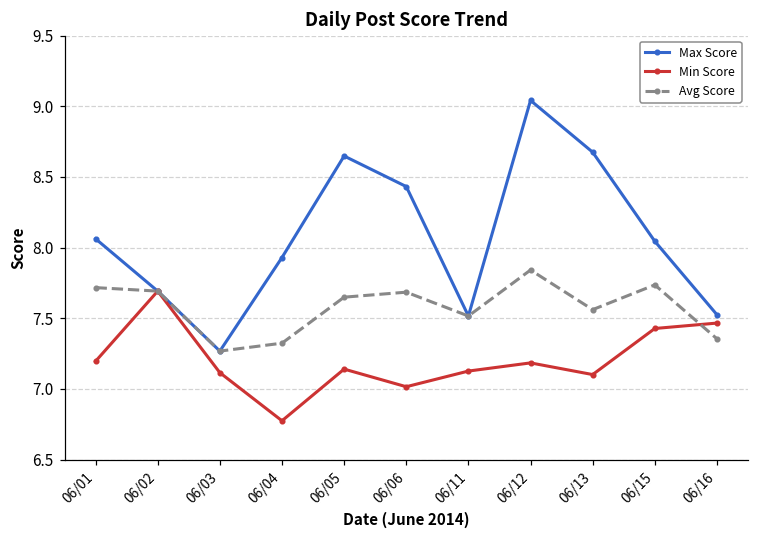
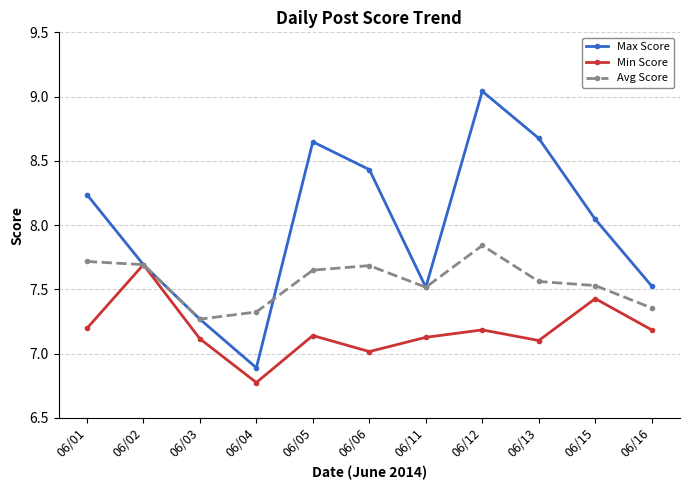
  {
    "Max Score": {
-     "06/01": 8.06,
-     "06/04": 7.93,
+     "06/01": 8.24,
+     "06/04": 6.89,
      "06/05": 8.65,
      "06/06": 8.43,
      "06/12": 9.04,
      "06/13": 8.68,
      "06/15": 8.04,
      "06/16": 7.53
    },
    "Min Score": {
      "06/01": 7.20,
      "06/03": 7.12,
      "06/04": 6.77,
      "06/05": 7.14,
      "06/06": 7.02,
      "06/11": 7.13,
      "06/12": 7.18,
      "06/13": 7.10,
      "06/15": 7.43,
-     "06/16": 7.47
+     "06/16": 7.18
    },
    "Avg Score": {
      "06/01": 7.72,
      "06/04": 7.32,
      "06/05": 7.65,
      "06/06": 7.68,
      "06/12": 7.84,
      "06/13": 7.56,
-     "06/15": 7.74,
+     "06/15": 7.53,
      "06/16": 7.35
    }
  }
